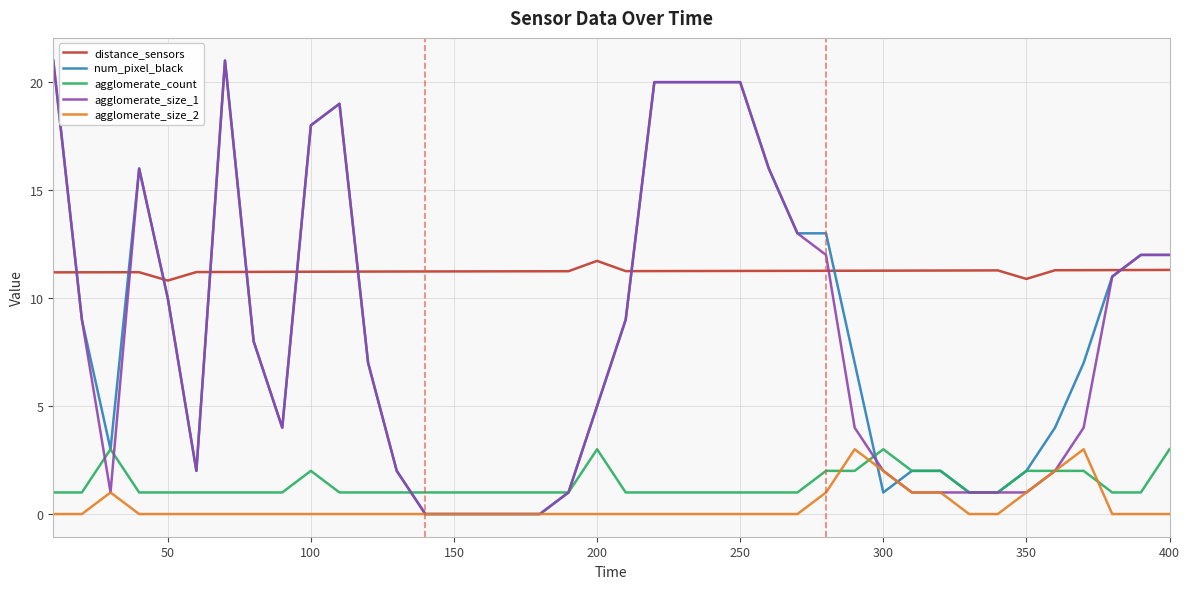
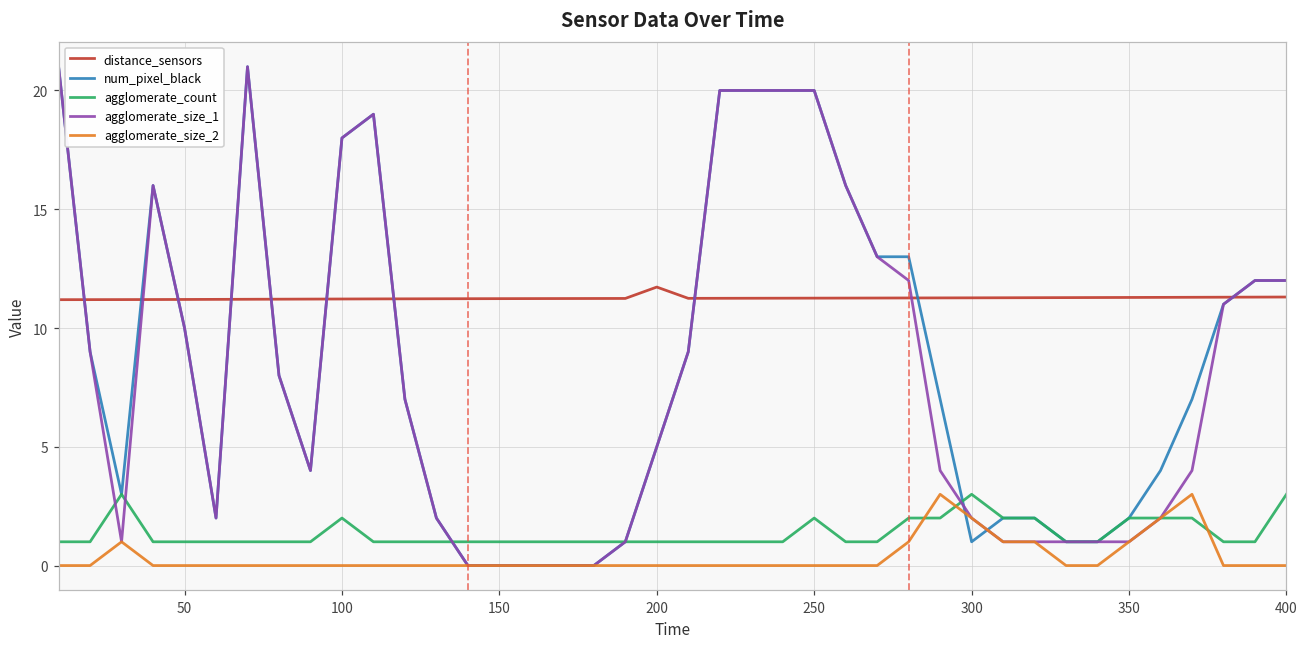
  {
    "distance_sensors": {
-     "50": 10.8,
+     "50": 11.2,
      "100": 11.2,
      "150": 11.2,
      "200": 11.7,
      "250": 11.3,
      "300": 11.3,
-     "350": 10.9,
+     "350": 11.3,
      "400": 11.3
    },
    "num_pixel_black": {
      "300": 1.0
    },
    "agglomerate_count": {
      "50": 1,
      "100": 2,
      "150": 1,
-     "200": 3,
-     "250": 1,
+     "200": 1,
+     "250": 2,
      "300": 3,
      "400": 3
    },
    "agglomerate_size_2": {
      "50": 0.0,
      "100": 0.0,
      "200": 0.0,
      "250": 0.0,
      "400": 0.0
    }
  }
